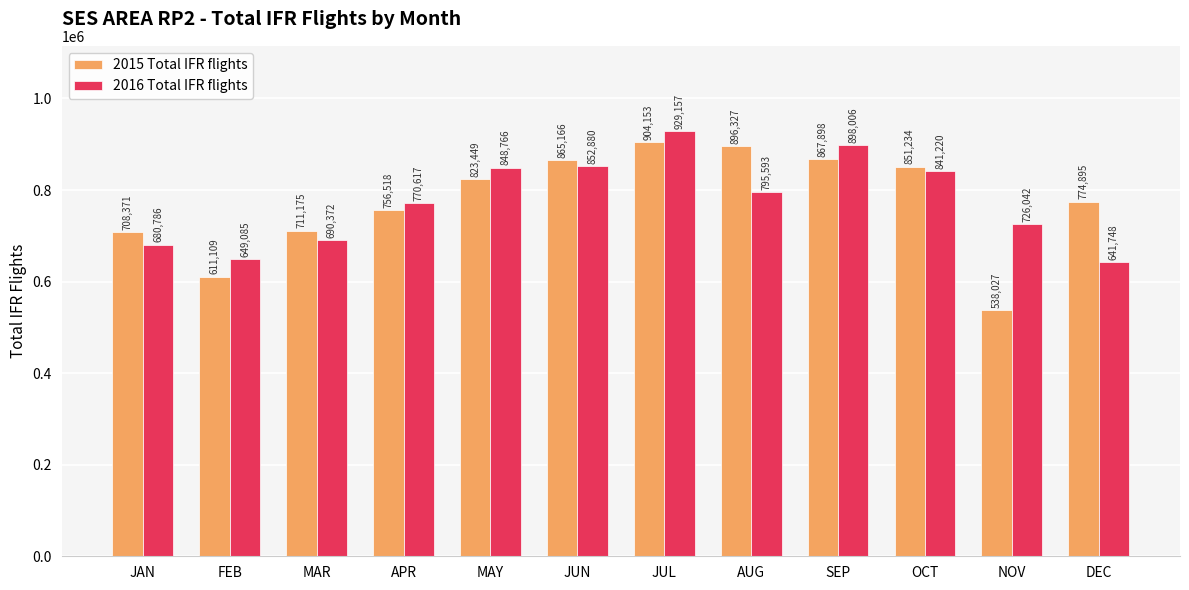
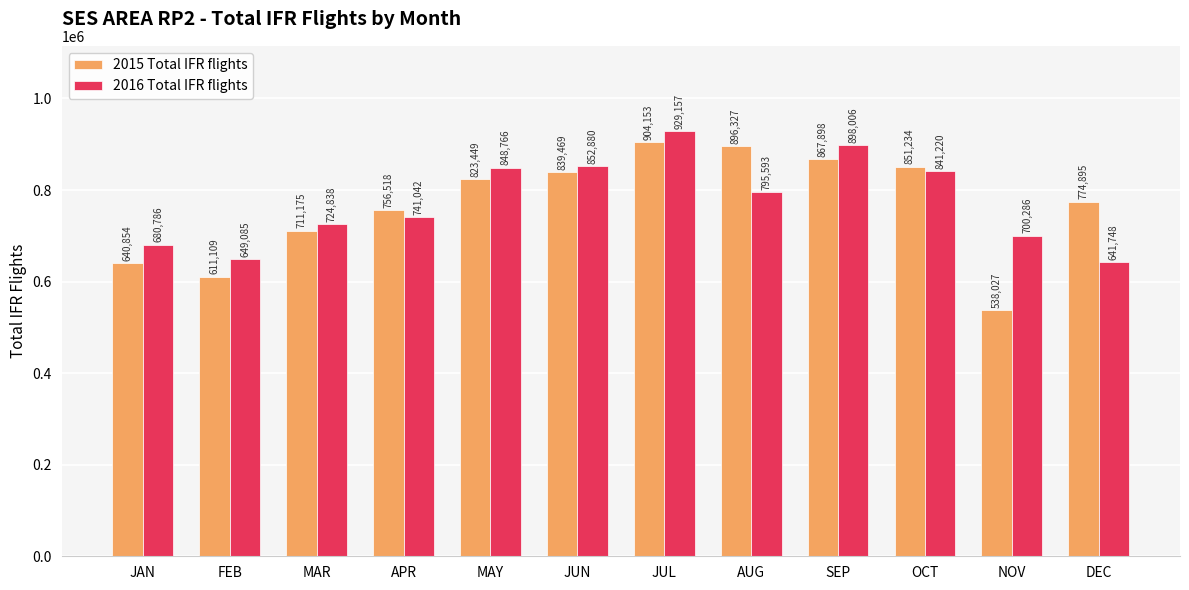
  {
    "2015 Total IFR flights": {
-     "JAN": "708,371",
+     "JAN": "640,854",
      "FEB": "611,109",
      "MAR": "711,175",
      "APR": "756,518",
      "MAY": "823,449",
-     "JUN": "865,166",
+     "JUN": "839,469",
      "JUL": "904,153",
      "AUG": "896,327",
      "SEP": "867,898"
    },
    "2016 Total IFR flights": {
      "JAN": "680,786",
      "FEB": "649,085",
-     "MAR": "690,372",
-     "APR": "770,617",
+     "MAR": "724,838",
+     "APR": "741,042",
      "MAY": "848,766",
      "JUN": "852,880",
      "JUL": "929,157",
      "AUG": "795,593",
      "SEP": "898,006",
      "OCT": "841,220",
-     "NOV": "726,042"
+     "NOV": "700,286"
    }
  }
